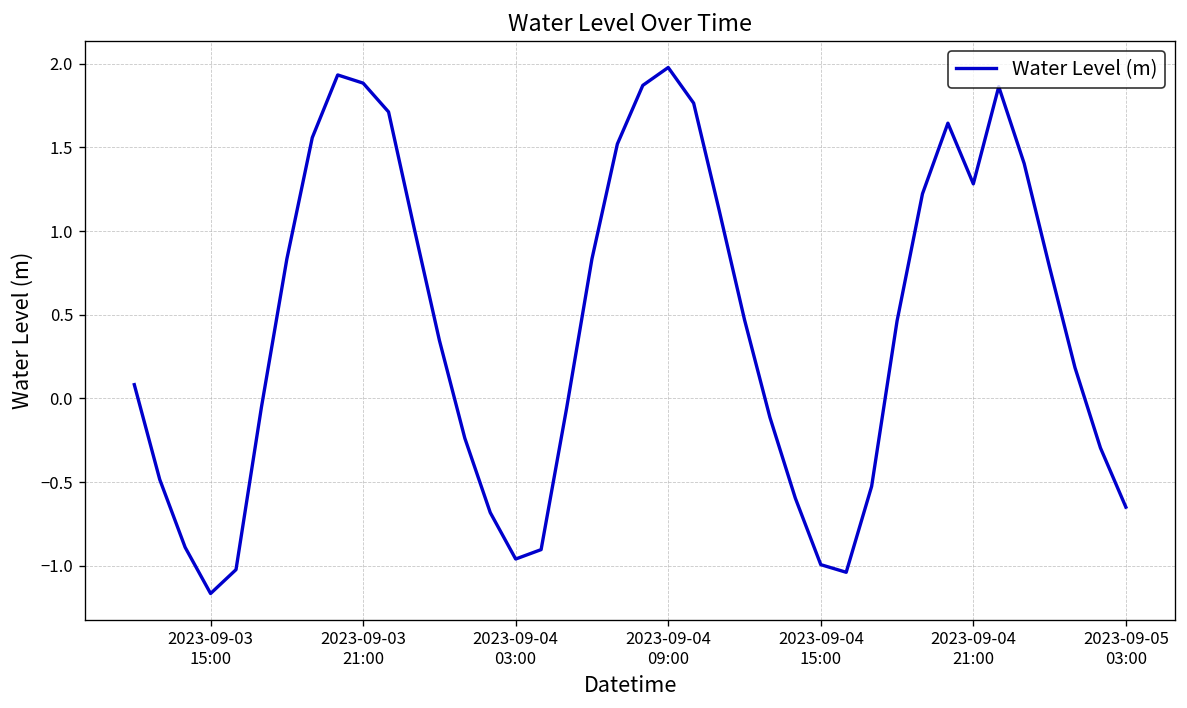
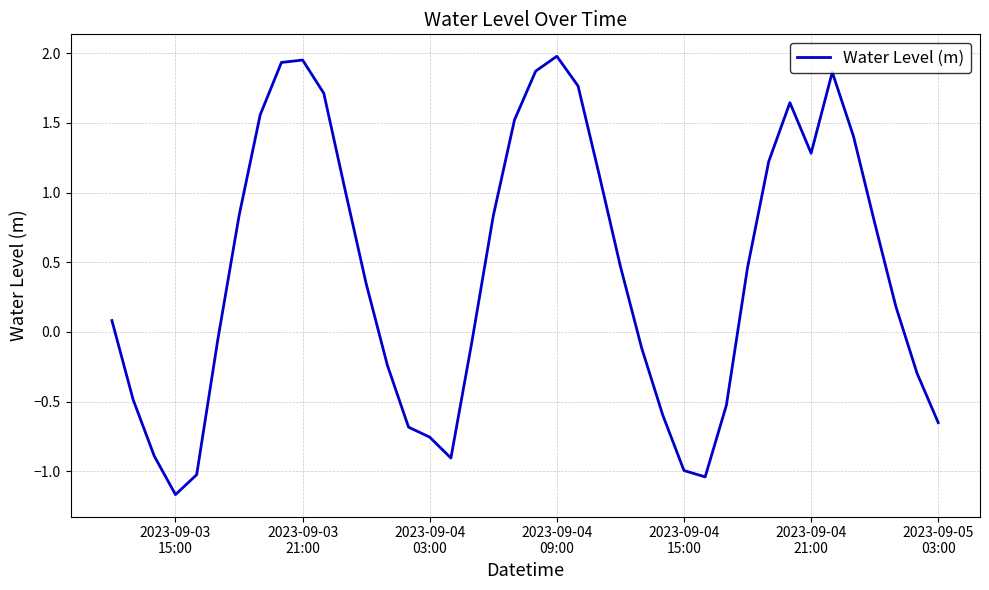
  {
    "2023-09-03 15:00": -1.17,
-   "2023-09-03 21:00": 1.88,
-   "2023-09-04 03:00": -0.96,
+   "2023-09-03 21:00": 1.95,
+   "2023-09-04 03:00": -0.75,
    "2023-09-04 09:00": 1.98,
    "2023-09-04 15:00": -0.99,
    "2023-09-04 21:00": 1.28,
    "2023-09-05 03:00": -0.65
  }
